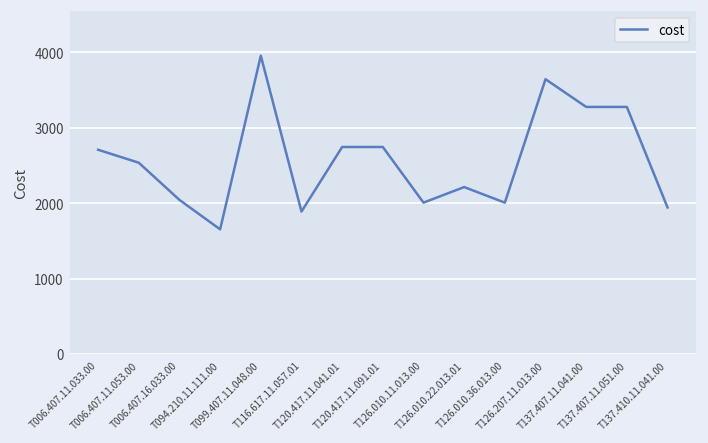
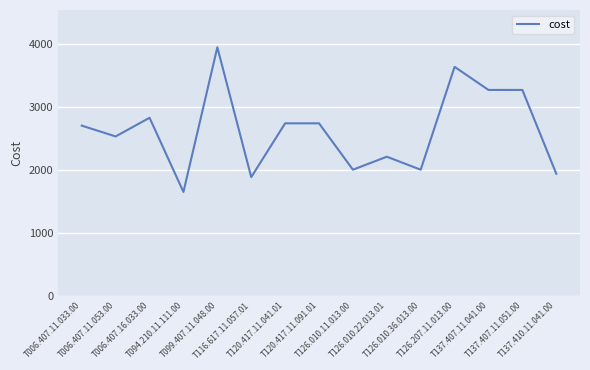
  {
    "T006.407.11.033.00": 2700,
    "T006.407.11.053.00": 2500,
-   "T006.407.16.033.00": 2000,
+   "T006.407.16.033.00": 2800,
    "T094.210.11.111.00": 1700,
    "T099.407.11.048.00": 4000,
    "T116.617.11.057.01": 1900,
    "T120.417.11.041.01": 2700,
    "T120.417.11.091.01": 2700,
    "T126.010.11.013.00": 2000,
    "T126.010.22.013.01": 2200,
    "T126.010.36.013.00": 2000,
    "T126.207.11.013.00": 3600,
    "T137.407.11.041.00": 3300,
    "T137.407.11.051.00": 3300,
    "T137.410.11.041.00": 1900
  }
